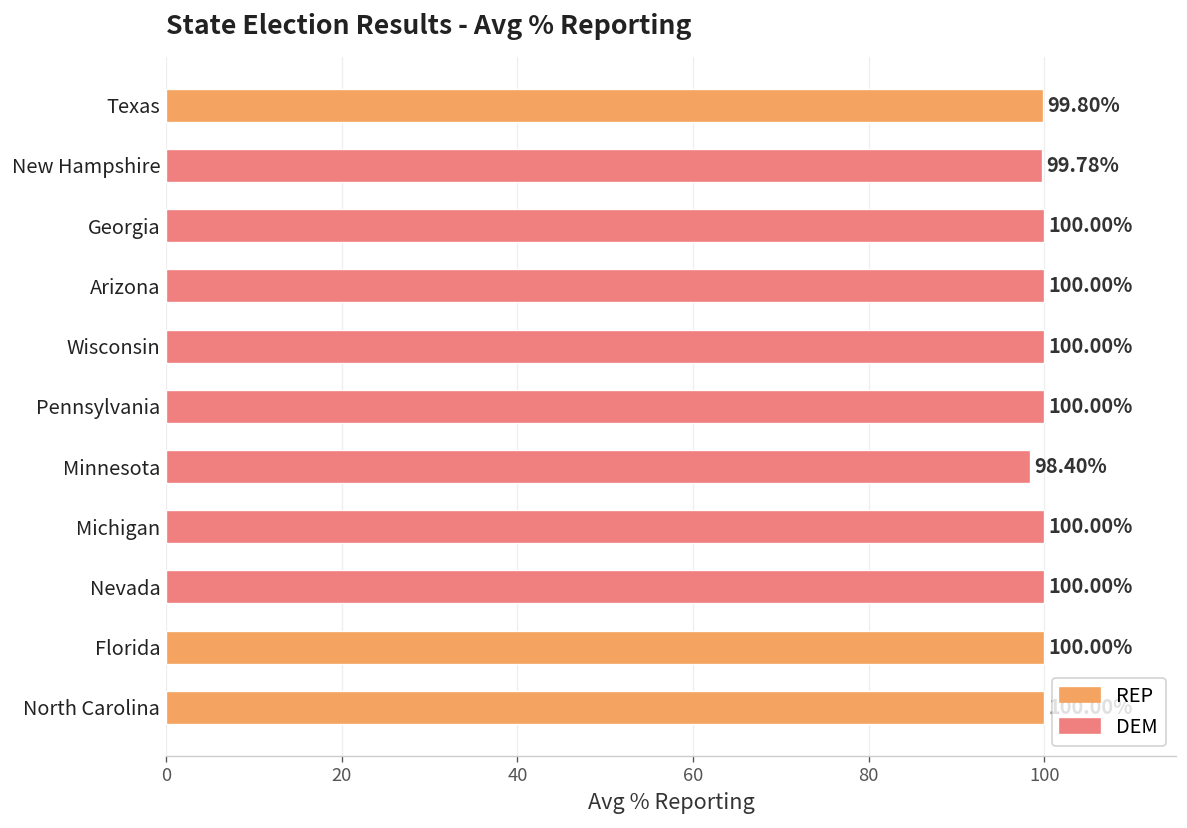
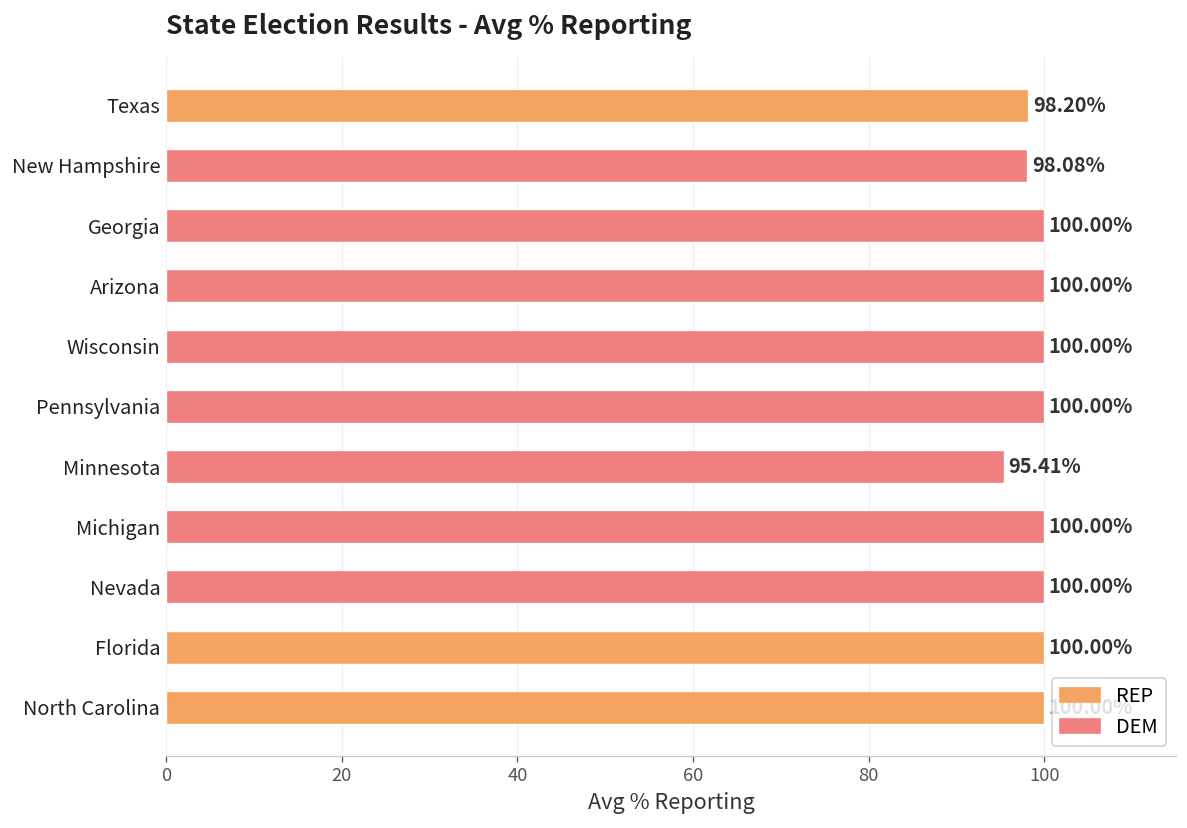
  {
-   "Texas": "99.80%",
-   "New Hampshire": "99.78%",
+   "Texas": "98.20%",
+   "New Hampshire": "98.08%",
    "Georgia": "100.00%",
    "Arizona": "100.00%",
    "Wisconsin": "100.00%",
    "Pennsylvania": "100.00%",
-   "Minnesota": "98.40%",
+   "Minnesota": "95.41%",
    "Michigan": "100.00%",
    "Nevada": "100.00%",
    "Florida": "100.00%"
  }
